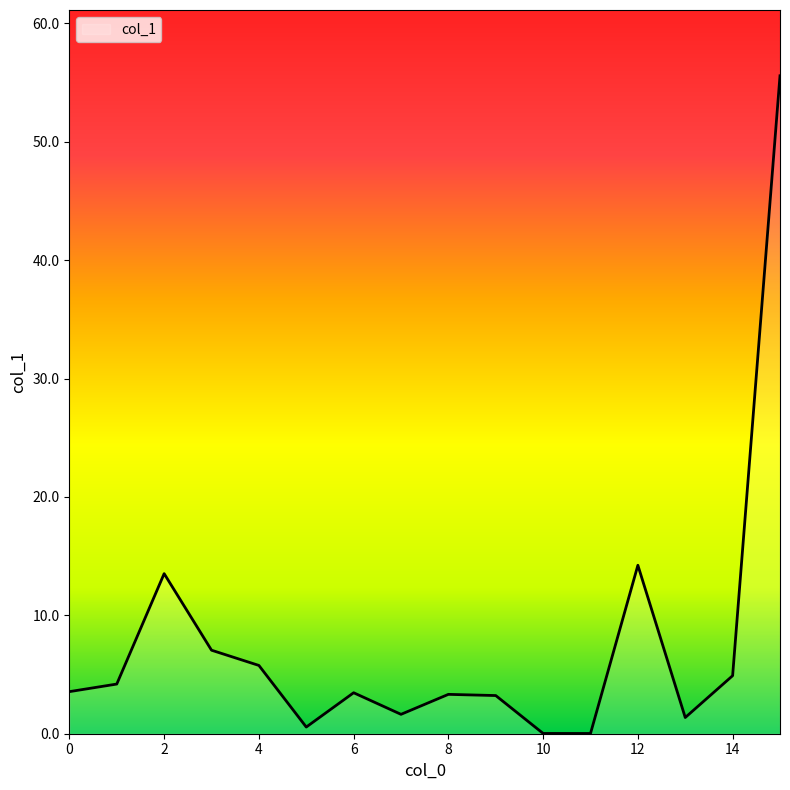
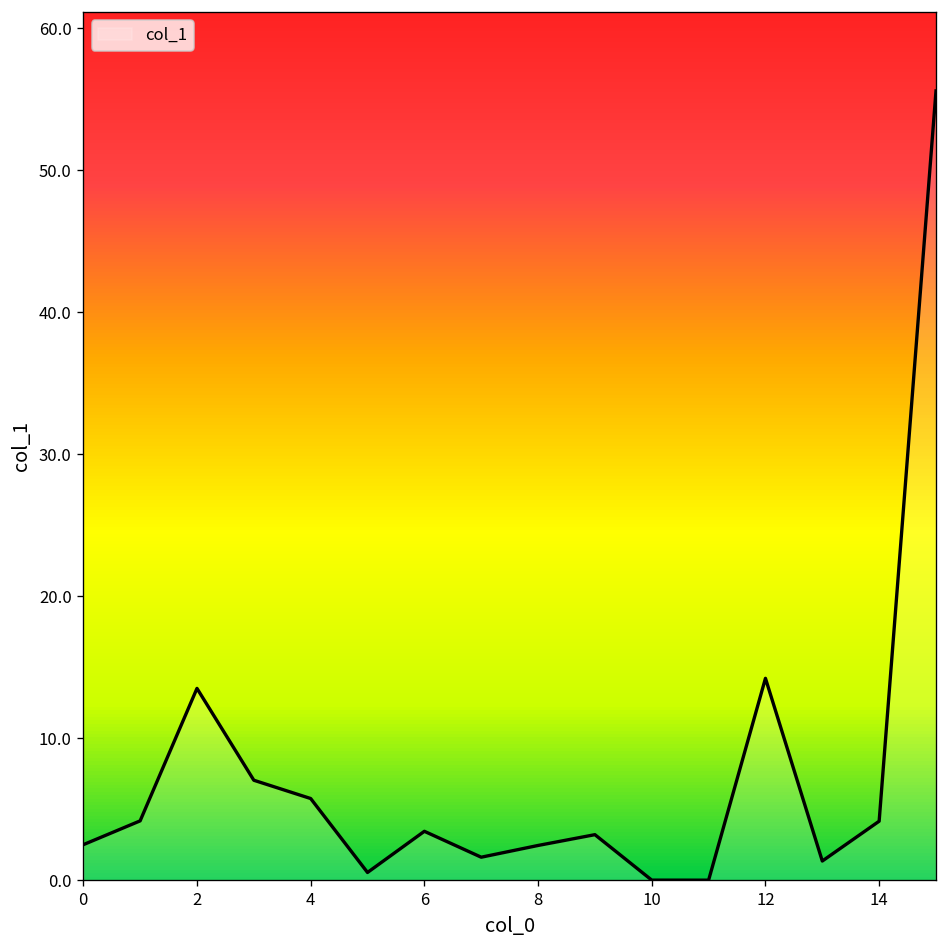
  {
-   "0": 3.6,
+   "0": 2.5,
    "2": 13.5,
    "4": 5.8,
    "6": 3.5,
-   "8": 3.3,
+   "8": 2.5,
    "10": 0.0,
    "12": 14.2,
-   "14": 4.9
+   "14": 4.2
  }
